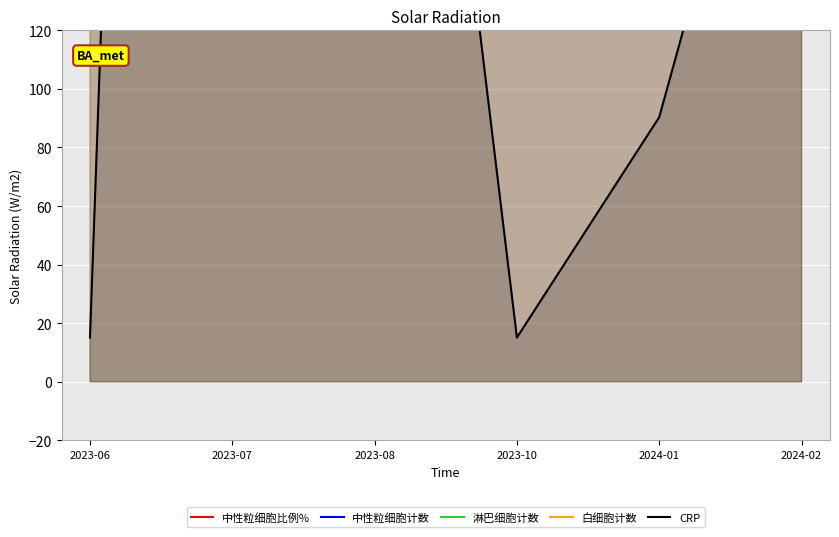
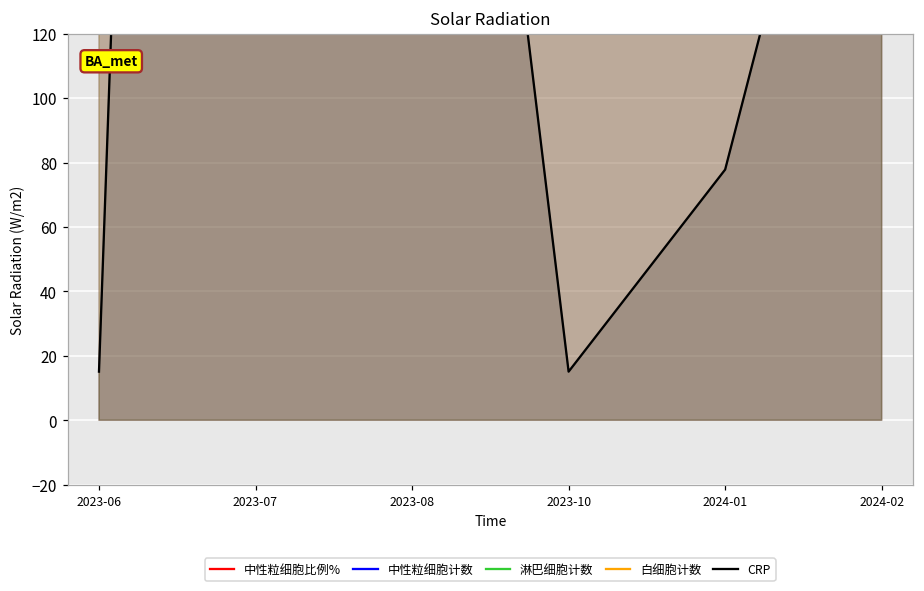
  {
    "CRP": {
      "2023-06": 15,
      "2023-10": 15,
-     "2024-01": 90
+     "2024-01": 78
    }
  }
